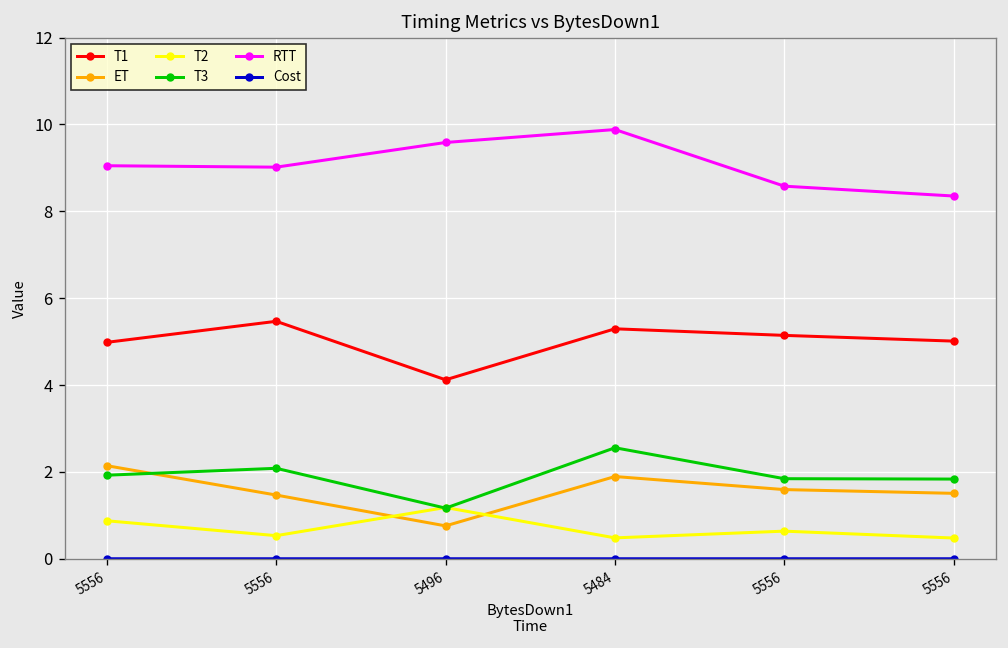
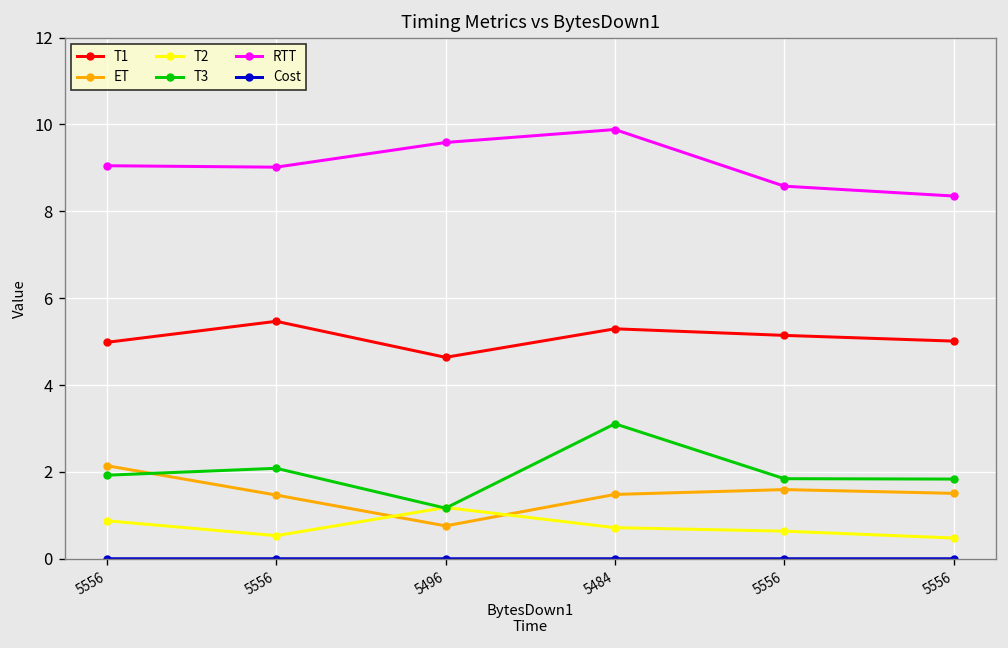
  {
    "T1": {
-     "5496": 4.1,
+     "5496": 4.6,
      "5484": 5.3
    },
    "ET": {
      "5496": 0.8,
-     "5484": 1.9
+     "5484": 1.5
    },
    "T2": {
-     "5484": 0.5
+     "5484": 0.7
    },
    "T3": {
-     "5484": 2.6
+     "5484": 3.1
    },
    "RTT": {
      "5496": 9.6,
      "5484": 9.9
    },
    "Cost": {
      "5496": 0.0,
      "5484": 0.0
    }
  }
